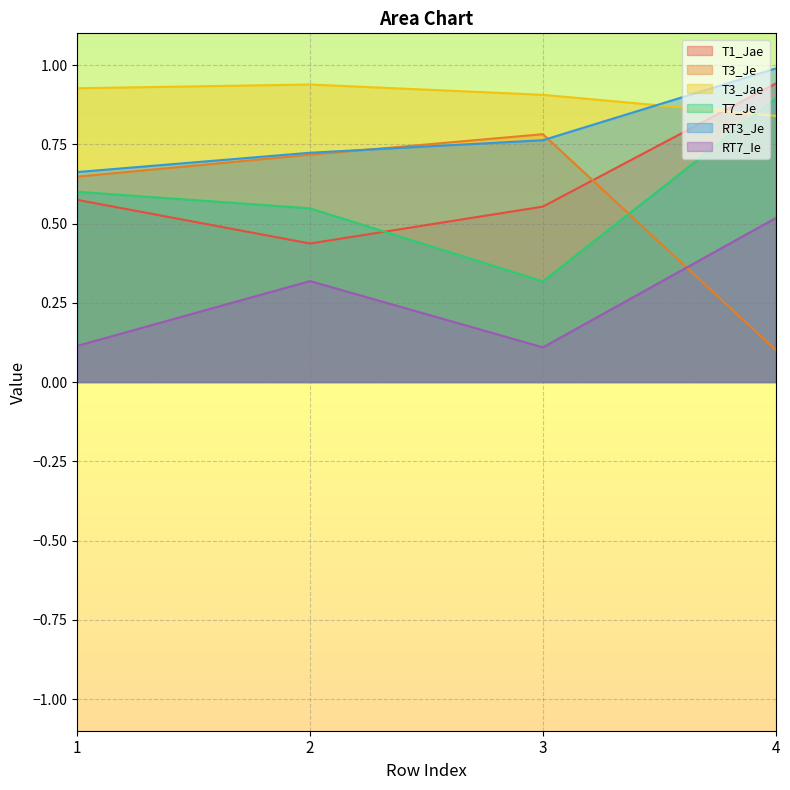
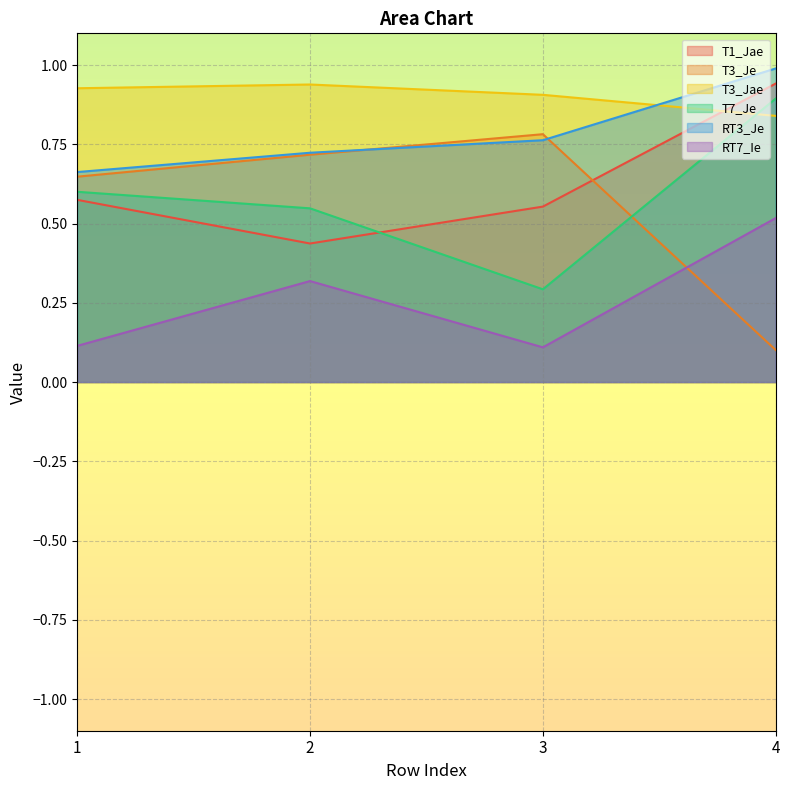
  {
    "T7_Je": {
      "1": 0.60,
      "2": 0.55,
-     "3": 0.32,
+     "3": 0.29,
      "4": 0.89
    },
    "RT3_Je": {
      "1": 0.66,
      "3": 0.76,
      "4": 0.99
    },
    "RT7_Ie": {
      "1": 0.11,
      "2": 0.32,
      "3": 0.11,
      "4": 0.52
    }
  }
